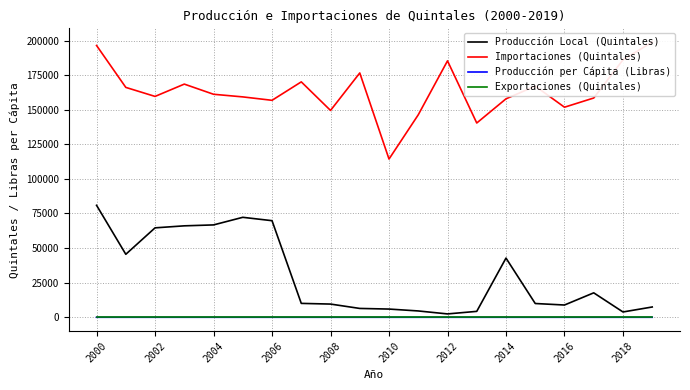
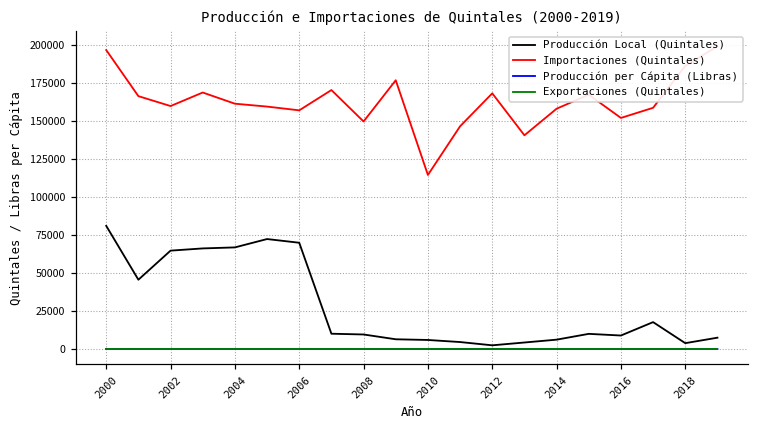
  {
    "Producción Local (Quintales)": {
      "2000": 81000,
      "2002": 65000,
      "2004": 67000,
      "2006": 70000,
      "2008": 10000,
      "2010": 6000,
      "2012": 2000,
-     "2014": 43000,
+     "2014": 6000,
      "2016": 9000,
      "2018": 4000
    },
    "Importaciones (Quintales)": {
      "2000": 196000,
      "2002": 160000,
      "2004": 161000,
      "2006": 157000,
      "2008": 149000,
      "2010": 114000,
-     "2012": 185000,
+     "2012": 168000,
      "2014": 158000,
      "2016": 152000
    },
    "Exportaciones (Quintales)": {
      "2000": 0,
      "2002": 0,
      "2004": 0,
      "2006": 0,
      "2008": 0,
      "2010": 0,
      "2012": 0,
      "2014": 0,
      "2016": 0,
      "2018": 0
    }
  }
